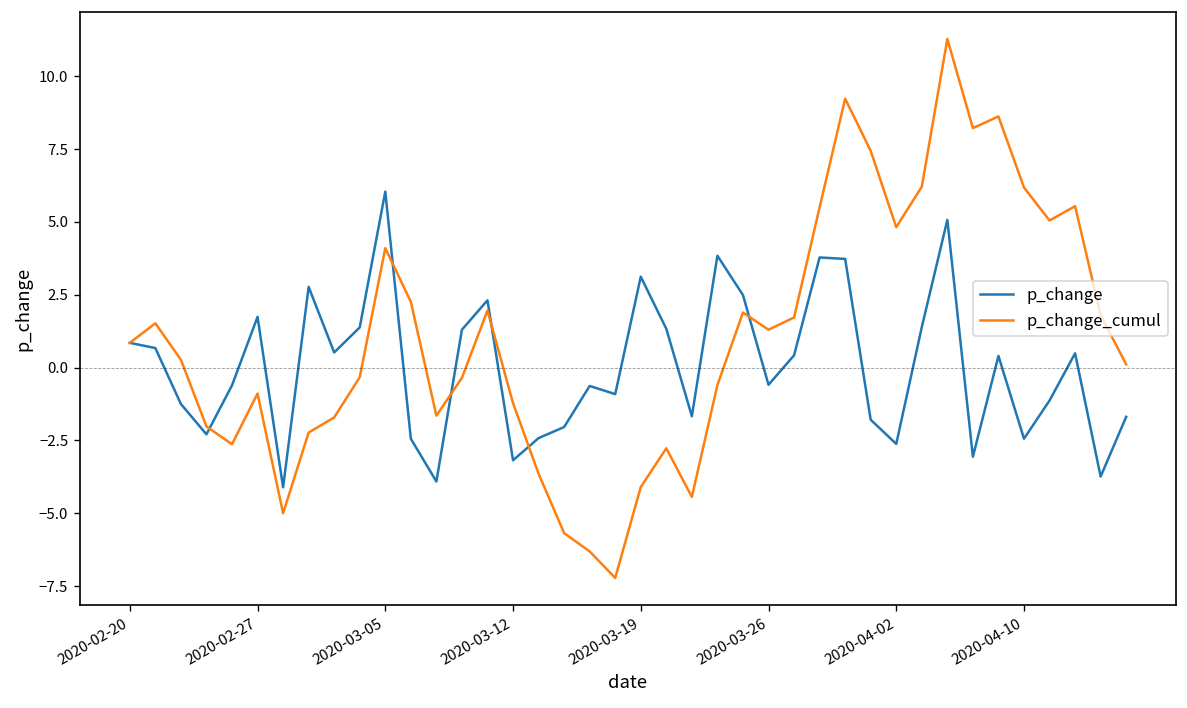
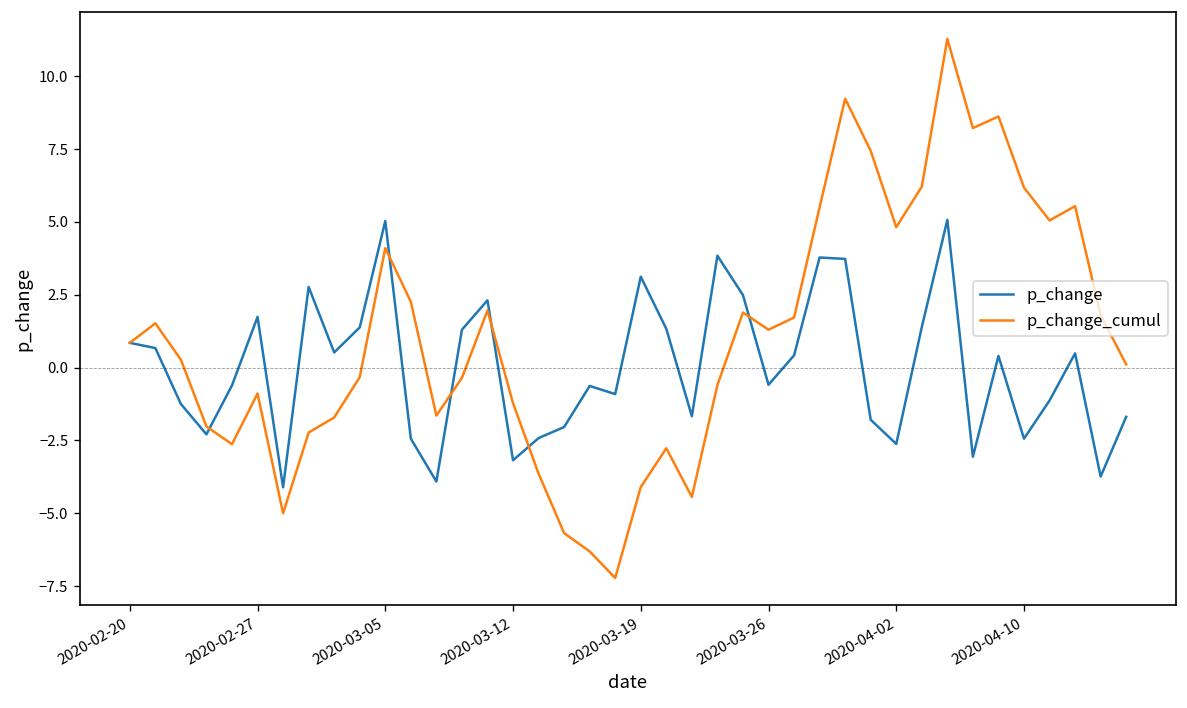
  {
    "p_change": {
      "2020-02-27": 1.7,
-     "2020-03-05": 6.0,
+     "2020-03-05": 5.0,
      "2020-03-12": -3.2,
      "2020-03-19": 3.1,
      "2020-03-26": -0.6,
      "2020-04-02": -2.6,
      "2020-04-10": -2.4
    },
    "p_change_cumul": {
      "2020-02-27": -0.9,
      "2020-03-05": 4.1,
      "2020-03-12": -1.2,
      "2020-03-19": -4.1,
      "2020-03-26": 1.3,
      "2020-04-02": 4.8,
      "2020-04-10": 6.2
    }
  }
